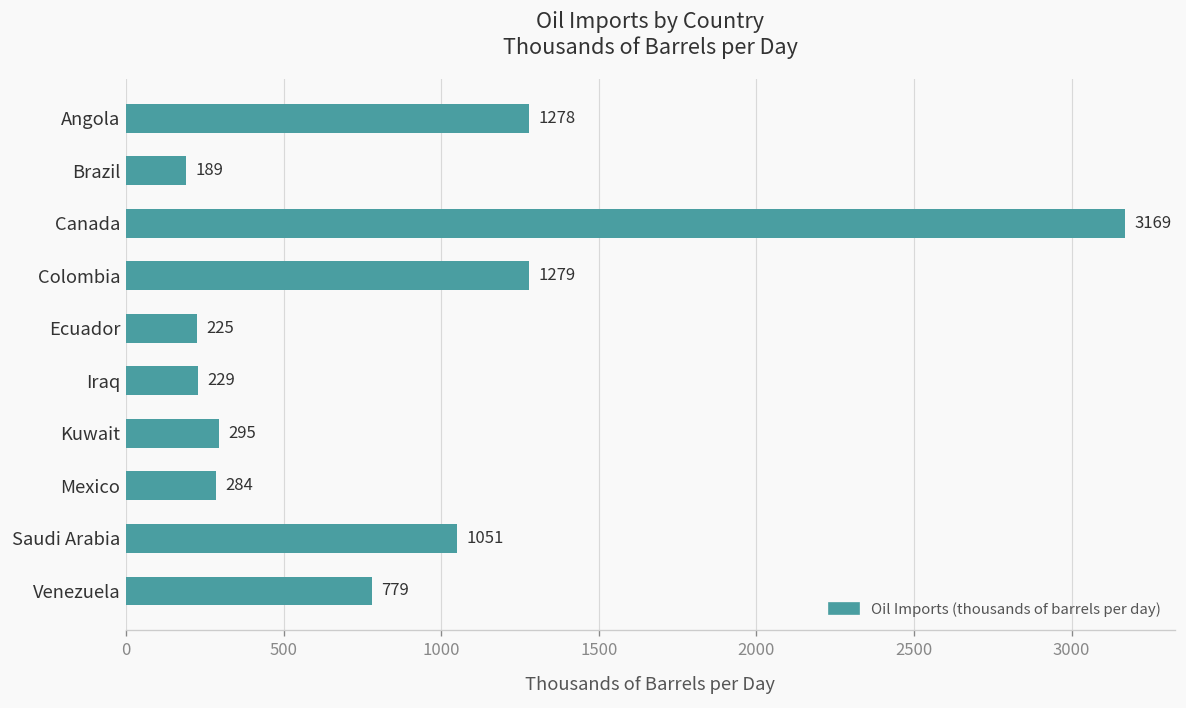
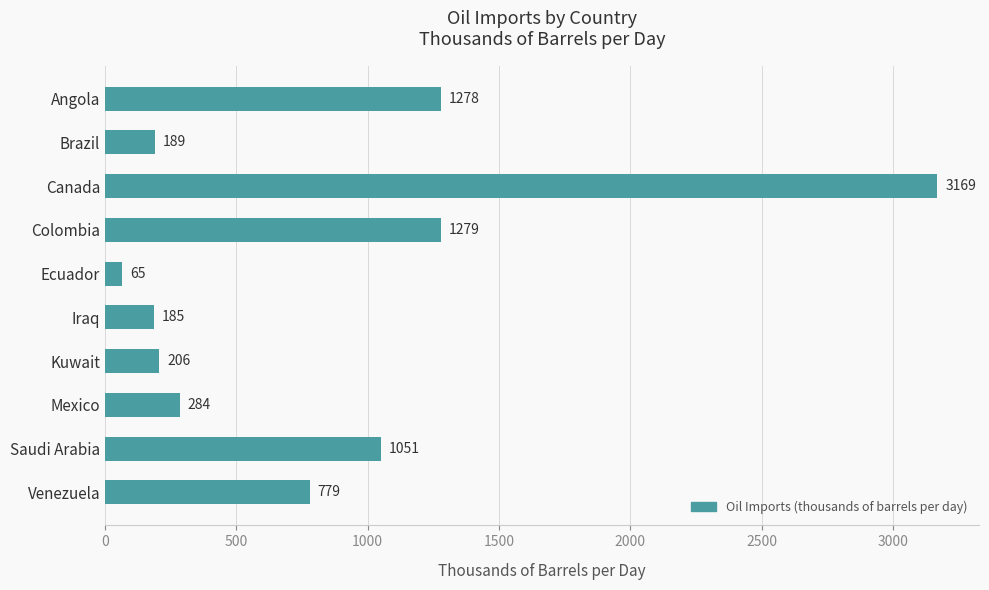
  {
    "Angola": 1278,
    "Brazil": 189,
    "Canada": 3169,
    "Colombia": 1279,
-   "Ecuador": 225,
-   "Iraq": 229,
-   "Kuwait": 295,
+   "Ecuador": 65,
+   "Iraq": 185,
+   "Kuwait": 206,
    "Mexico": 284,
    "Saudi Arabia": 1051,
    "Venezuela": 779
  }
